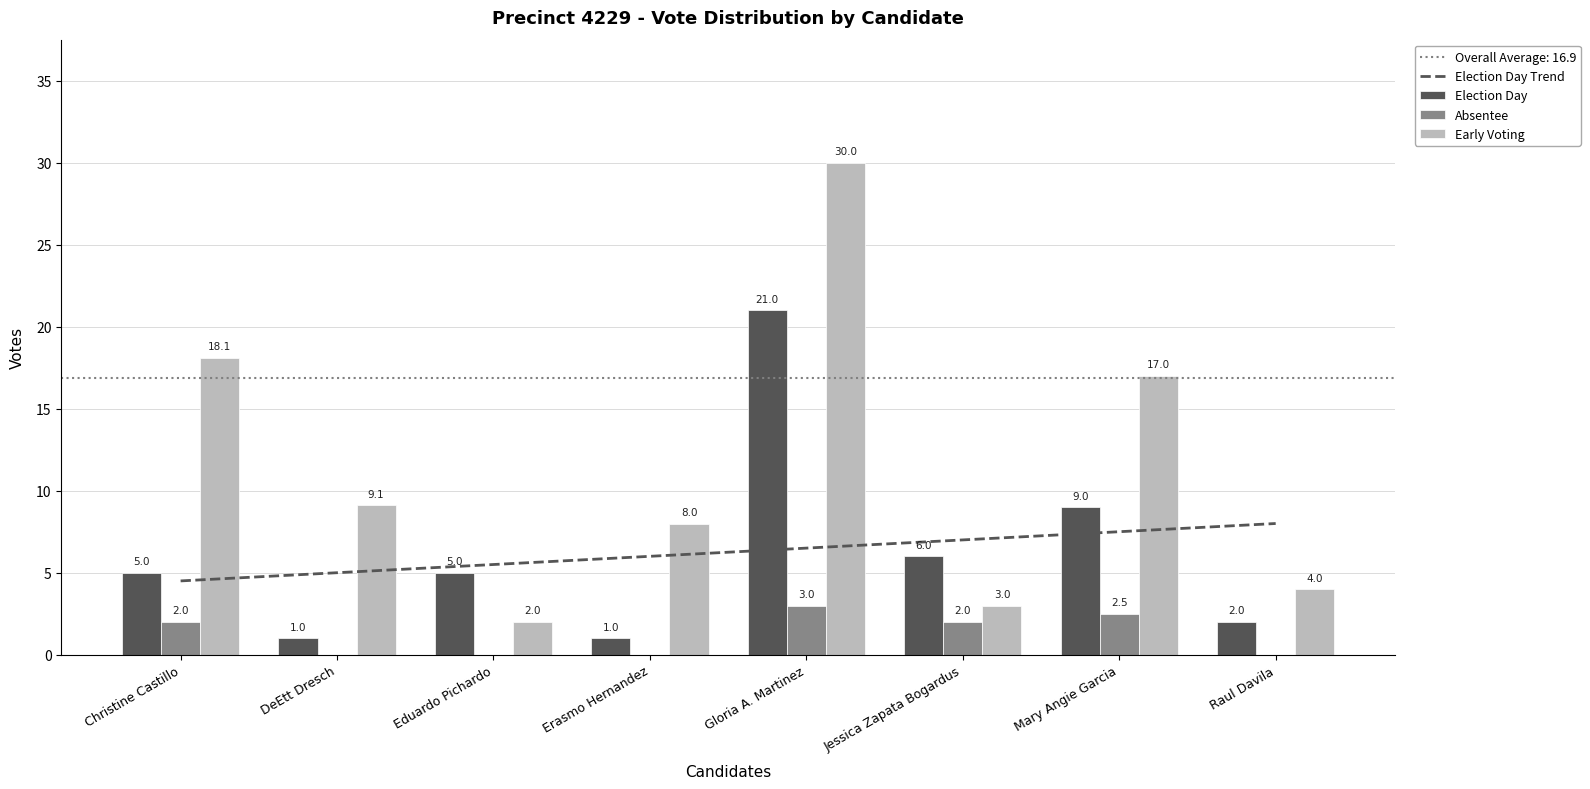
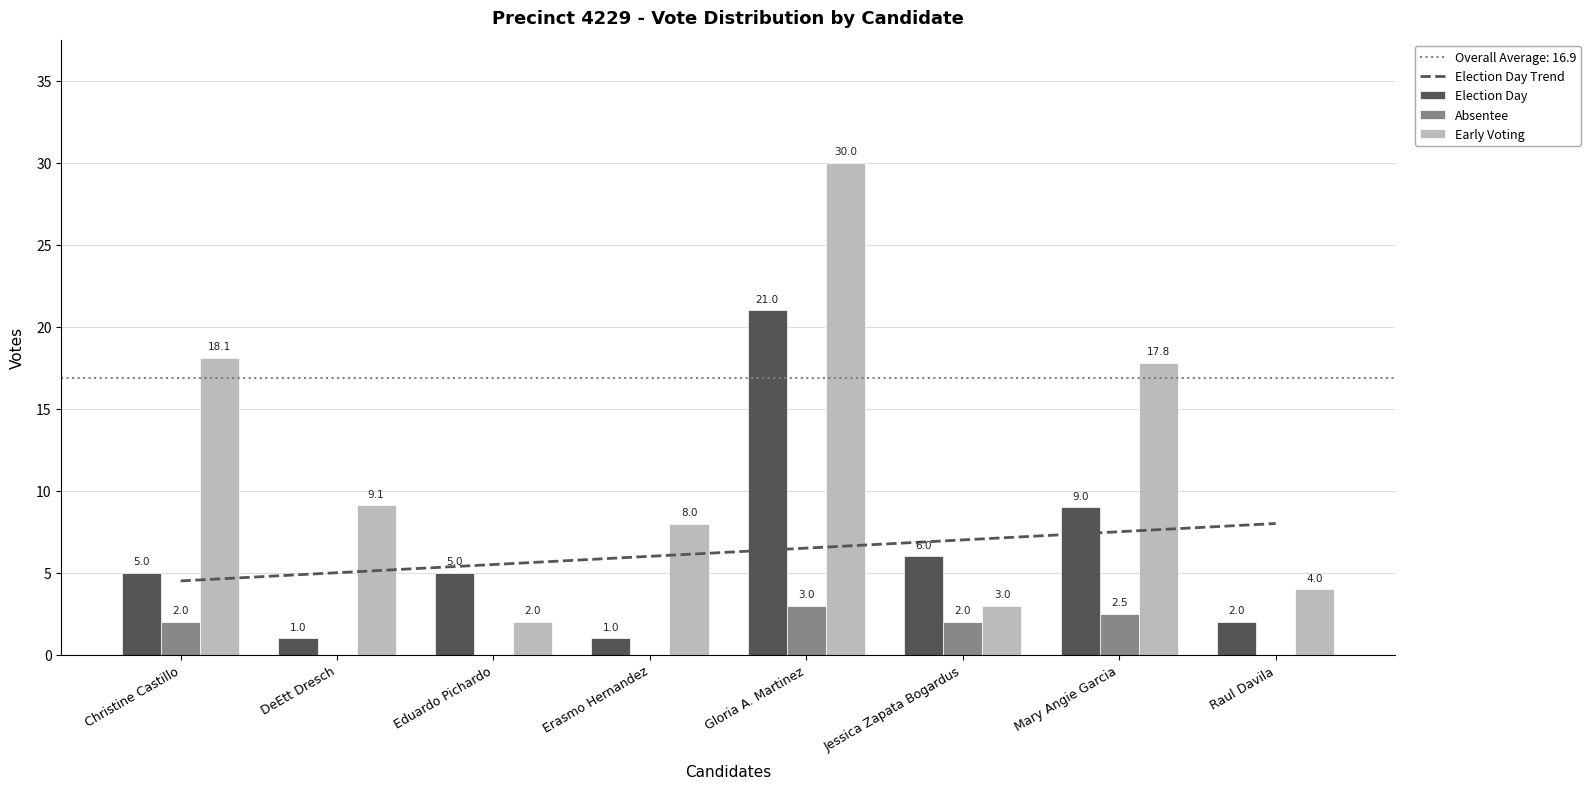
  {
    "Absentee": {
      "Christine Castillo": 2.0,
      "Gloria A. Martinez": 3.0,
      "Jessica Zapata Bogardus": 2.0,
      "Mary Angie Garcia": 2.5
    },
    "Early Voting": {
      "Christine Castillo": 18.1,
      "DeEtt Dresch": 9.1,
      "Eduardo Pichardo": 2.0,
      "Erasmo Hernandez": 8.0,
      "Gloria A. Martinez": 30.0,
      "Jessica Zapata Bogardus": 3.0,
-     "Mary Angie Garcia": 17.0,
+     "Mary Angie Garcia": 17.8,
      "Raul Davila": 4.0
    }
  }
